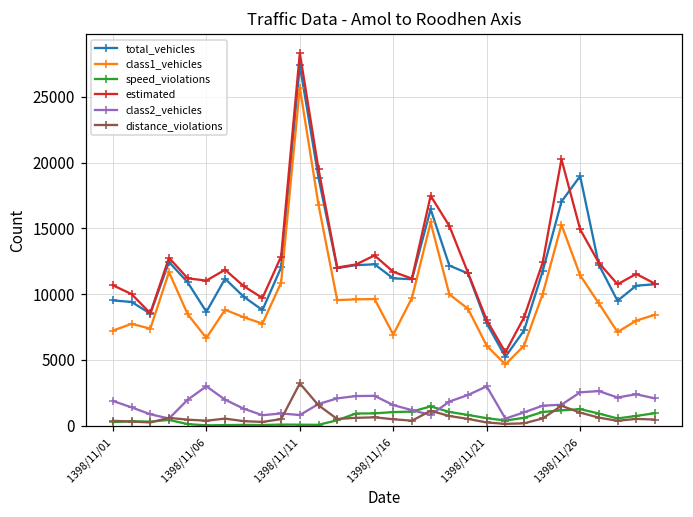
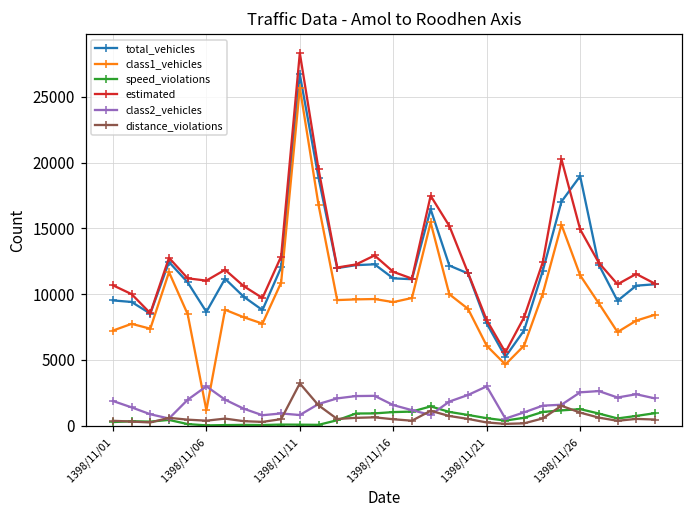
  {
    "total_vehicles": {
      "1398/11/01": 9500,
      "1398/11/06": 8700,
-     "1398/11/11": 27400,
+     "1398/11/11": 26700,
      "1398/11/16": 11200,
      "1398/11/21": 7800,
      "1398/11/26": 19000
    },
    "class1_vehicles": {
      "1398/11/01": 7200,
-     "1398/11/06": 6700,
+     "1398/11/06": 1200,
      "1398/11/11": 25700,
-     "1398/11/16": 6900,
+     "1398/11/16": 9400,
      "1398/11/21": 6100,
      "1398/11/26": 11400
    },
    "speed_violations": {
      "1398/11/06": 0,
      "1398/11/11": 100,
      "1398/11/16": 1000,
      "1398/11/21": 600,
      "1398/11/26": 1300
    },
    "estimated": {
      "1398/11/01": 10700,
      "1398/11/06": 11000,
      "1398/11/11": 28300,
      "1398/11/16": 11700,
      "1398/11/21": 8000,
      "1398/11/26": 14900
    },
    "class2_vehicles": {
      "1398/11/01": 1900,
      "1398/11/06": 3000,
      "1398/11/11": 800,
      "1398/11/16": 1600,
      "1398/11/21": 3000,
      "1398/11/26": 2500
    },
    "distance_violations": {
      "1398/11/06": 400,
      "1398/11/11": 3200,
      "1398/11/16": 500,
      "1398/11/21": 200,
      "1398/11/26": 1000
    }
  }
